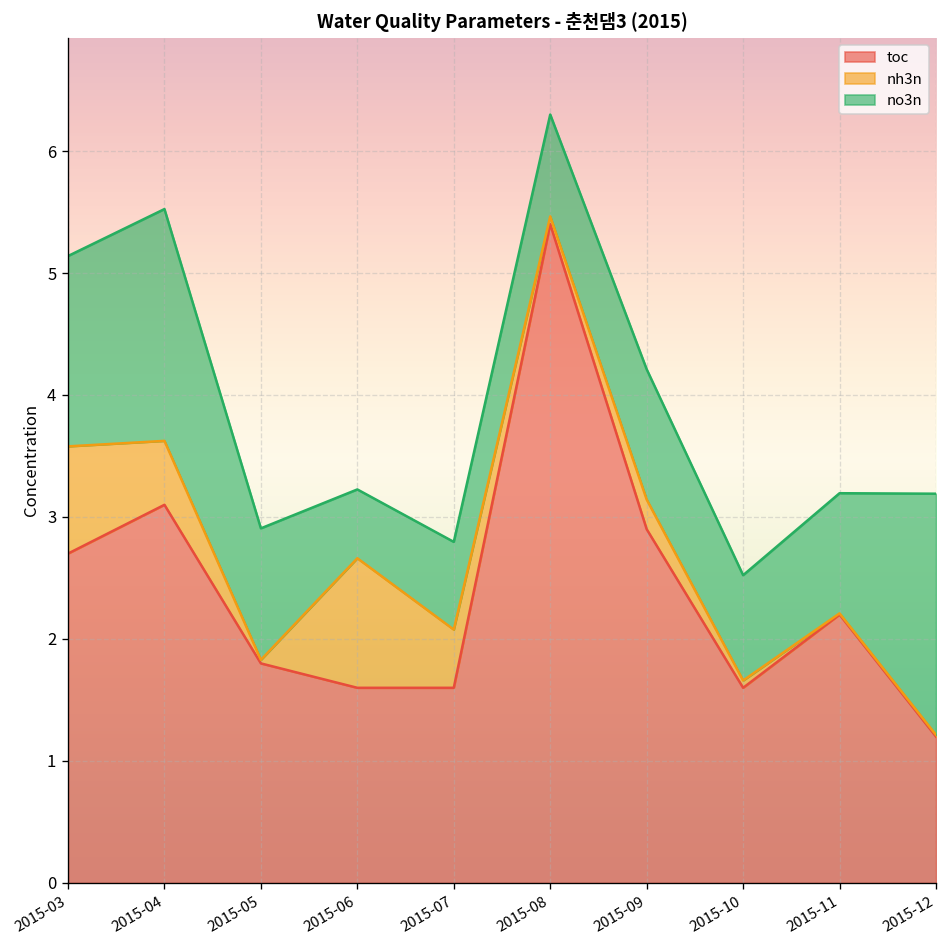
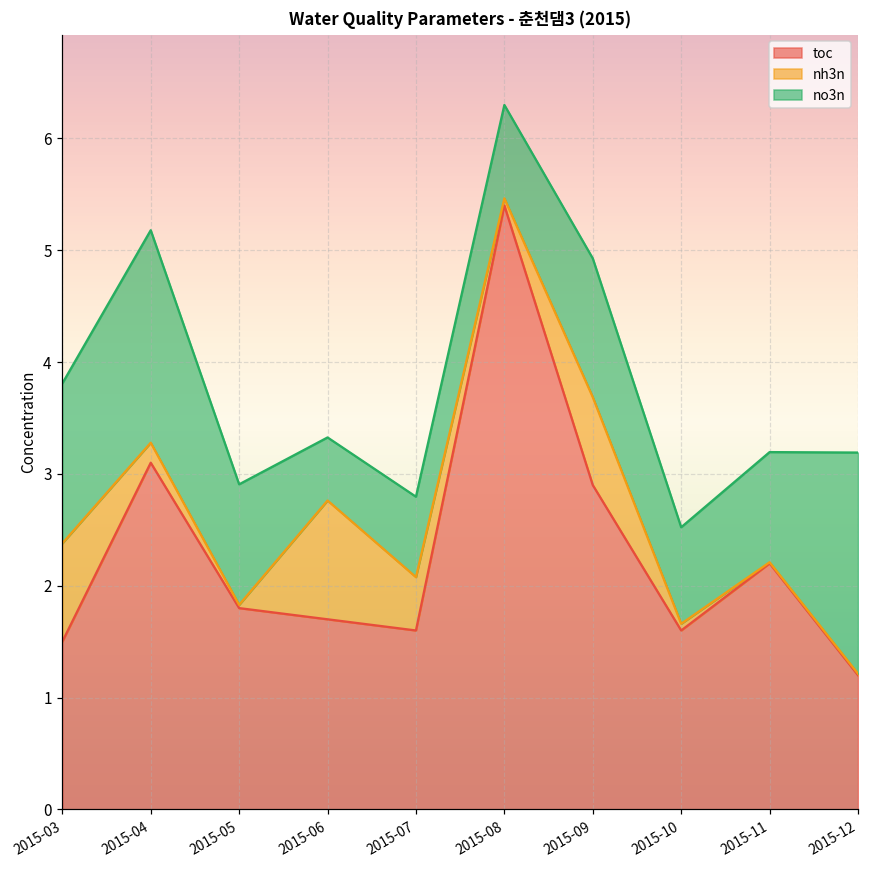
  {
    "toc": {
-     "2015-03": 2.7,
+     "2015-03": 1.5,
      "2015-04": 3.1,
      "2015-05": 1.8,
-     "2015-06": 1.6,
+     "2015-06": 1.7,
      "2015-07": 1.6,
      "2015-08": 5.4,
      "2015-09": 2.9,
      "2015-10": 1.6
    },
    "nh3n": {
      "2015-03": 0.88,
-     "2015-04": 0.52,
+     "2015-04": 0.18,
      "2015-05": 0.03,
      "2015-06": 1.06,
      "2015-07": 0.48,
      "2015-08": 0.06,
-     "2015-09": 0.24,
+     "2015-09": 0.79,
      "2015-10": 0.06
    },
    "no3n": {
-     "2015-03": 1.56,
+     "2015-03": 1.43,
      "2015-04": 1.90,
      "2015-05": 1.08,
      "2015-06": 0.56,
      "2015-07": 0.72,
      "2015-08": 0.84,
-     "2015-09": 1.07,
+     "2015-09": 1.24,
      "2015-10": 0.86,
      "2015-11": 0.98,
      "2015-12": 1.98
    }
  }
